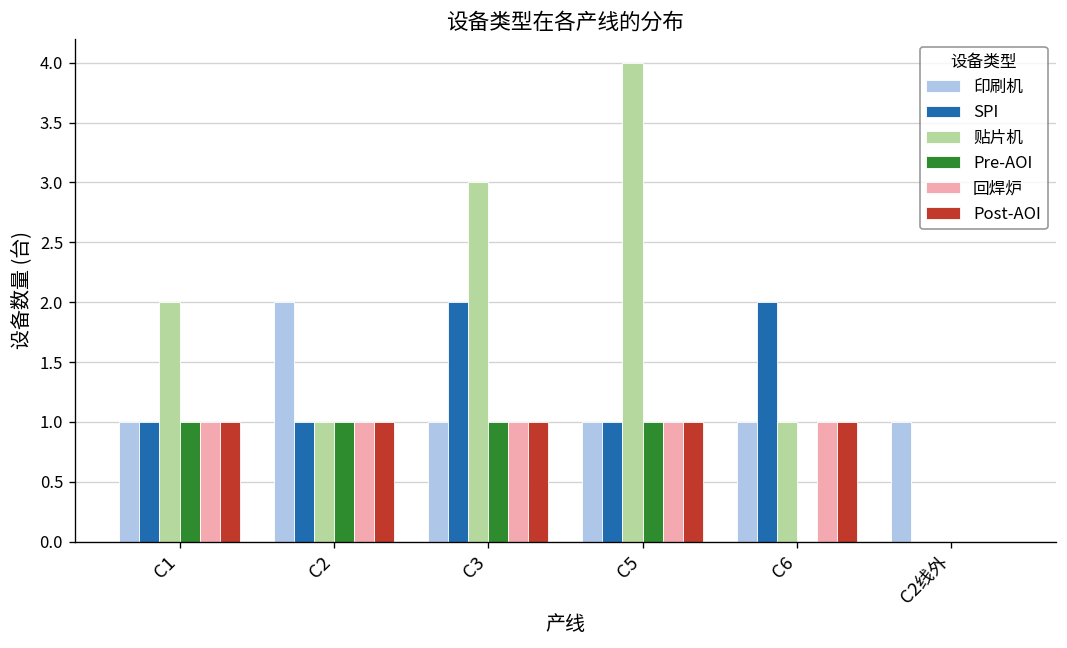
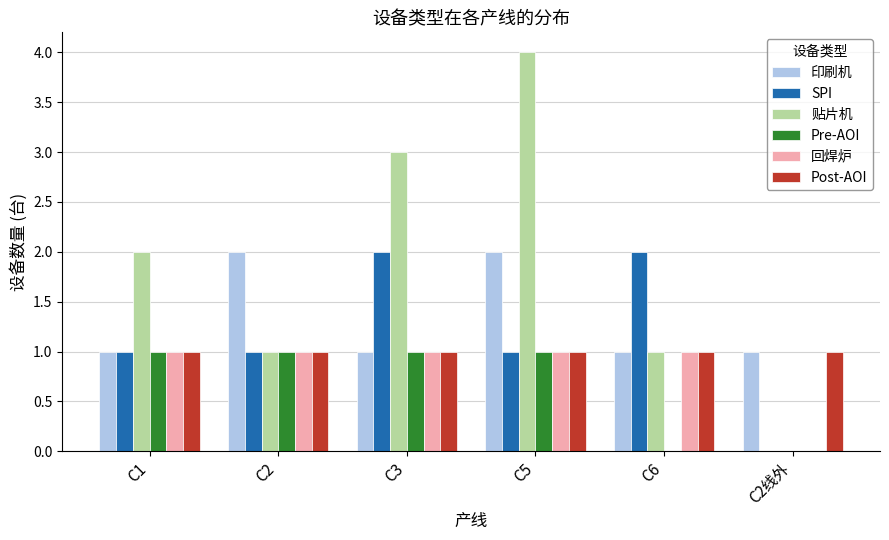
  {
    "印刷机": {
      "C1": 1,
      "C2": 2,
      "C3": 1,
-     "C5": 1,
+     "C5": 2,
      "C6": 1,
      "C2线外": 1
    },
    "SPI": {
      "C1": 1,
      "C2": 1,
      "C3": 2,
      "C5": 1,
      "C6": 2,
      "C2线外": 0
    },
    "贴片机": {
      "C1": 2,
      "C2": 1,
      "C3": 3,
      "C5": 4,
      "C6": 1,
      "C2线外": 0
    },
    "Pre-AOI": {
      "C1": 1,
      "C2": 1,
      "C3": 1,
      "C5": 1,
      "C6": 0,
      "C2线外": 0
    },
    "回焊炉": {
      "C1": 1,
      "C2": 1,
      "C3": 1,
      "C5": 1,
      "C6": 1,
      "C2线外": 0
    },
    "Post-AOI": {
      "C1": 1,
      "C2": 1,
      "C3": 1,
      "C5": 1,
      "C6": 1,
-     "C2线外": 0
+     "C2线外": 1
    }
  }
